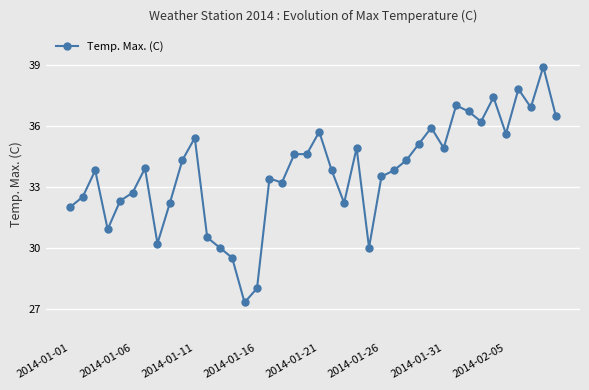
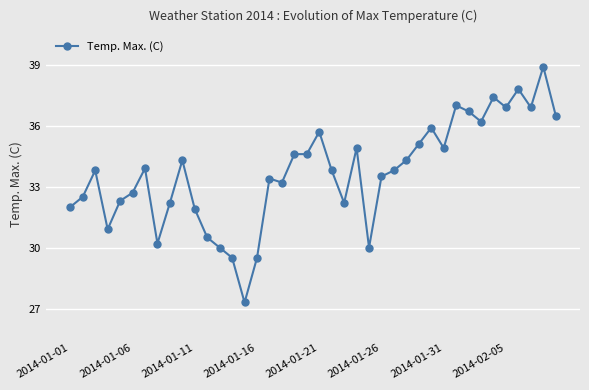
  {
    "2014-01-01": 32.0,
    "2014-01-06": 32.7,
-   "2014-01-11": 35.4,
-   "2014-01-16": 28.0,
+   "2014-01-11": 31.9,
+   "2014-01-16": 29.5,
    "2014-01-21": 35.7,
    "2014-01-26": 33.5,
    "2014-01-31": 34.9,
-   "2014-02-05": 35.6
+   "2014-02-05": 36.9
  }
